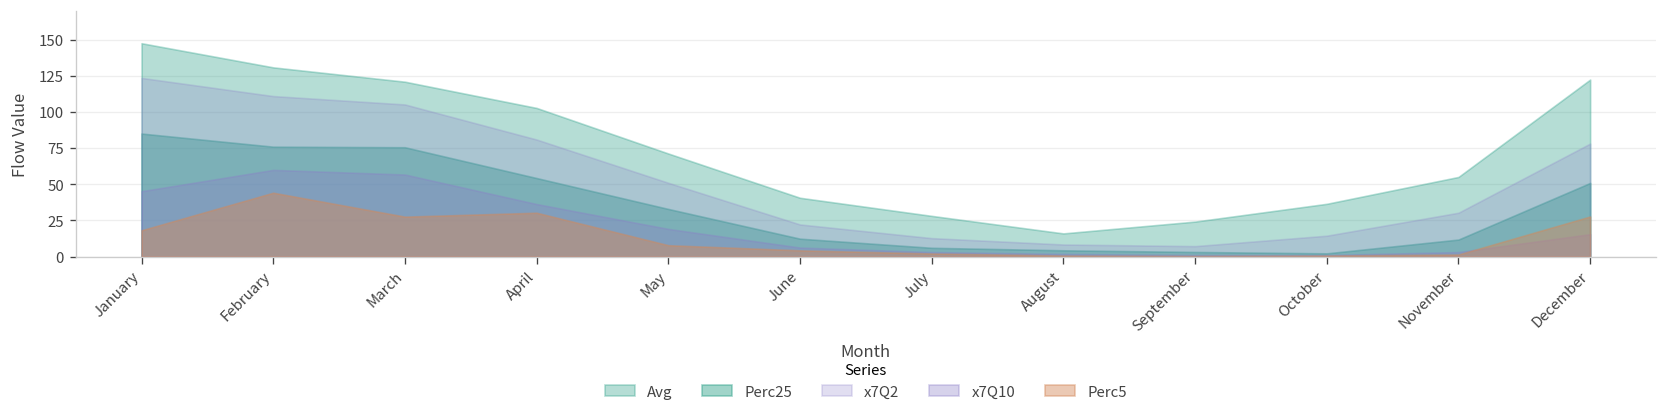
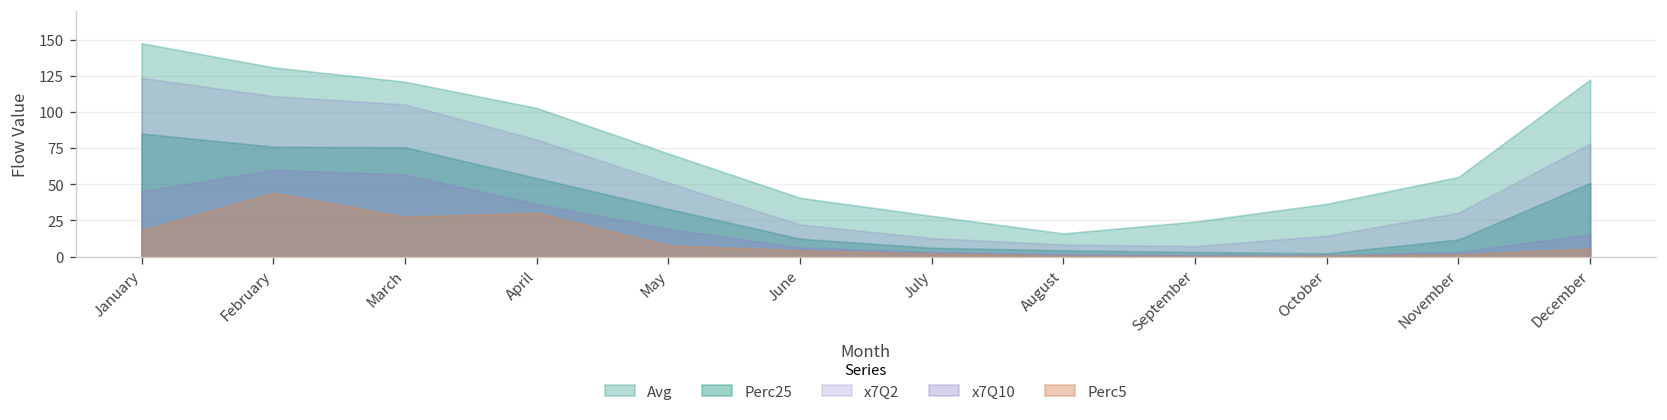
  {
    "Perc5": {
      "January": 18,
      "February": 44,
      "March": 28,
      "April": 30,
      "May": 8,
-     "December": 28
+     "December": 6
    }
  }
